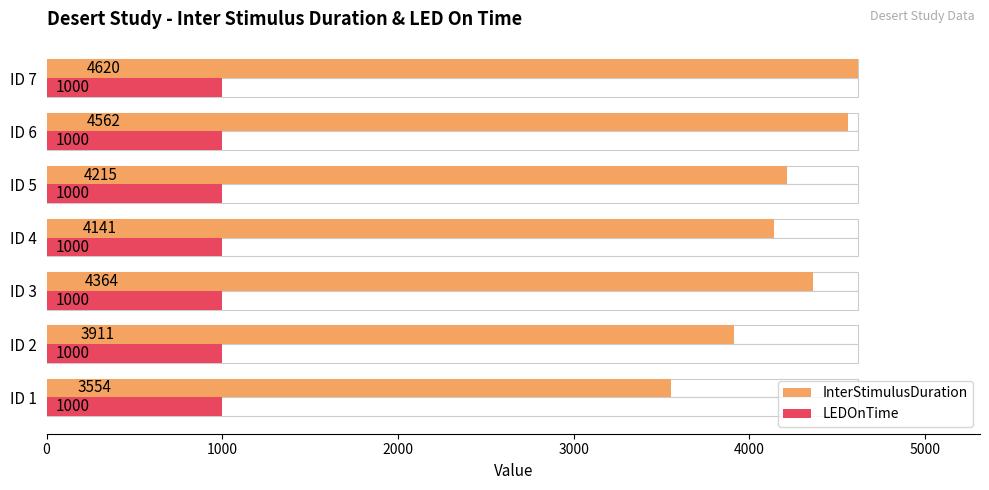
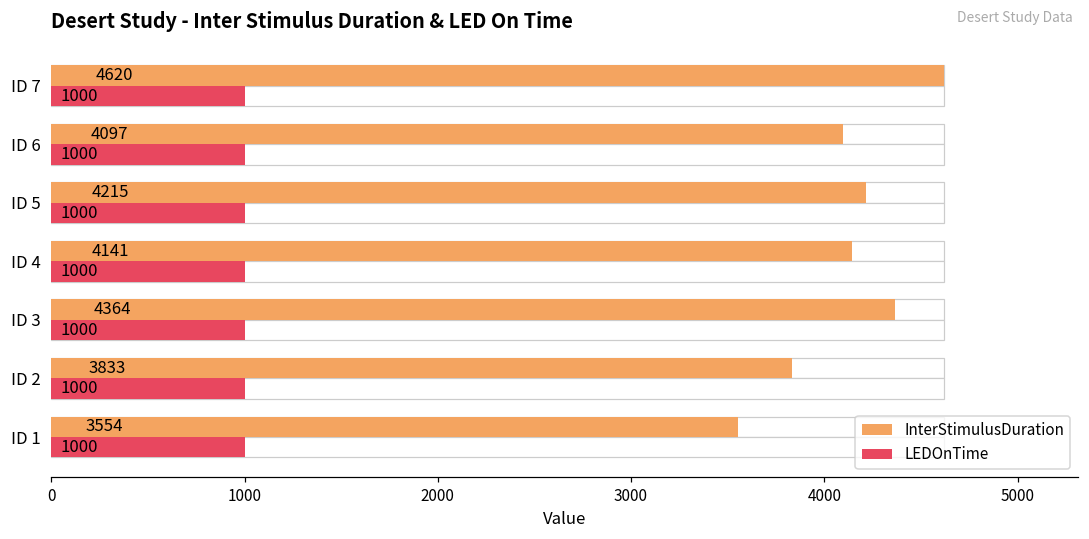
  {
    "InterStimulusDuration": {
      "ID 7": 4620,
-     "ID 6": 4562,
-     "ID 2": 3911
+     "ID 6": 4097,
+     "ID 2": 3833
    }
  }
